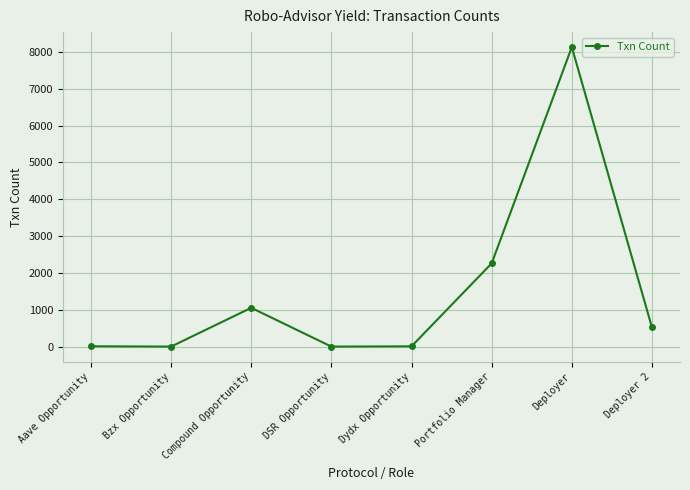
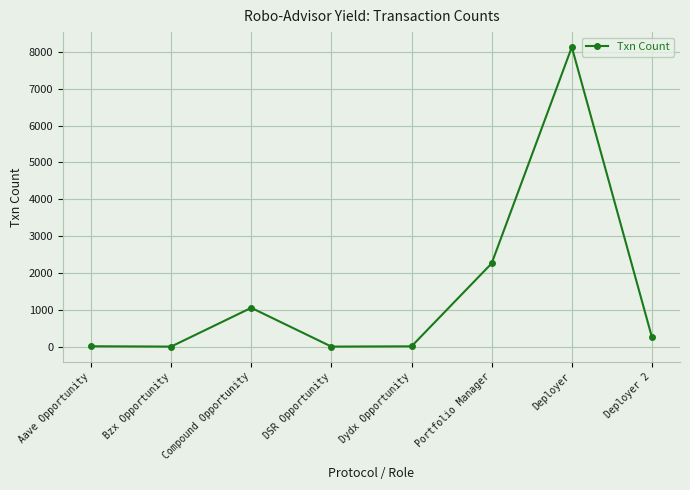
  {
    "Aave Opportunity": 0,
    "Bzx Opportunity": 0,
    "Compound Opportunity": 1100,
    "DSR Opportunity": 0,
    "Dydx Opportunity": 0,
    "Portfolio Manager": 2300,
    "Deployer": 8100,
-   "Deployer 2": 500
+   "Deployer 2": 300
  }
